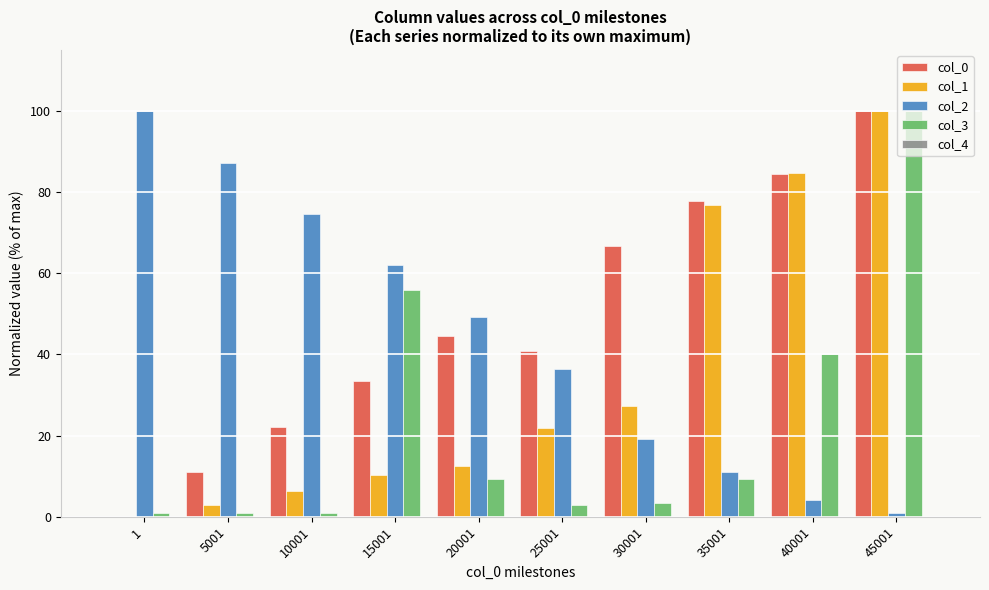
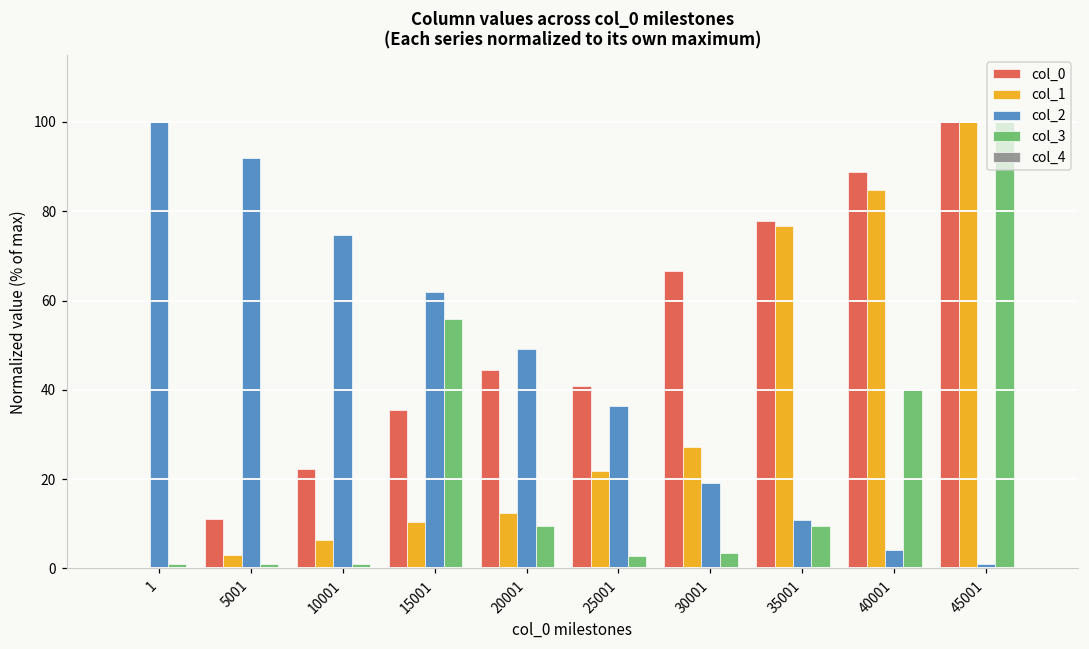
  {
    "col_0": {
      "5001": 11,
      "10001": 22,
-     "15001": 33,
+     "15001": 36,
      "20001": 44,
      "25001": 41,
      "30001": 67,
      "35001": 78,
-     "40001": 85,
+     "40001": 89,
      "45001": 100
    },
    "col_1": {
      "1": 0,
      "5001": 3,
      "10001": 6,
      "15001": 10,
      "20001": 12,
      "25001": 22,
      "30001": 27,
      "35001": 77,
      "40001": 85,
      "45001": 100
    },
    "col_2": {
      "1": 100,
-     "5001": 87,
+     "5001": 92,
      "10001": 75,
      "15001": 62,
      "20001": 49,
      "25001": 36,
      "30001": 19,
      "35001": 11,
      "40001": 4,
      "45001": 1
    },
    "col_3": {
      "1": 1,
      "5001": 1,
      "10001": 1,
      "15001": 56,
      "20001": 9,
      "25001": 3,
      "30001": 3,
      "35001": 9,
      "40001": 40
    },
    "col_4": {
      "1": 0,
      "5001": 0,
      "10001": 0,
      "15001": 0,
      "20001": 0,
      "25001": 0,
      "30001": 0,
      "35001": 0,
      "40001": 0,
      "45001": 0
    }
  }
